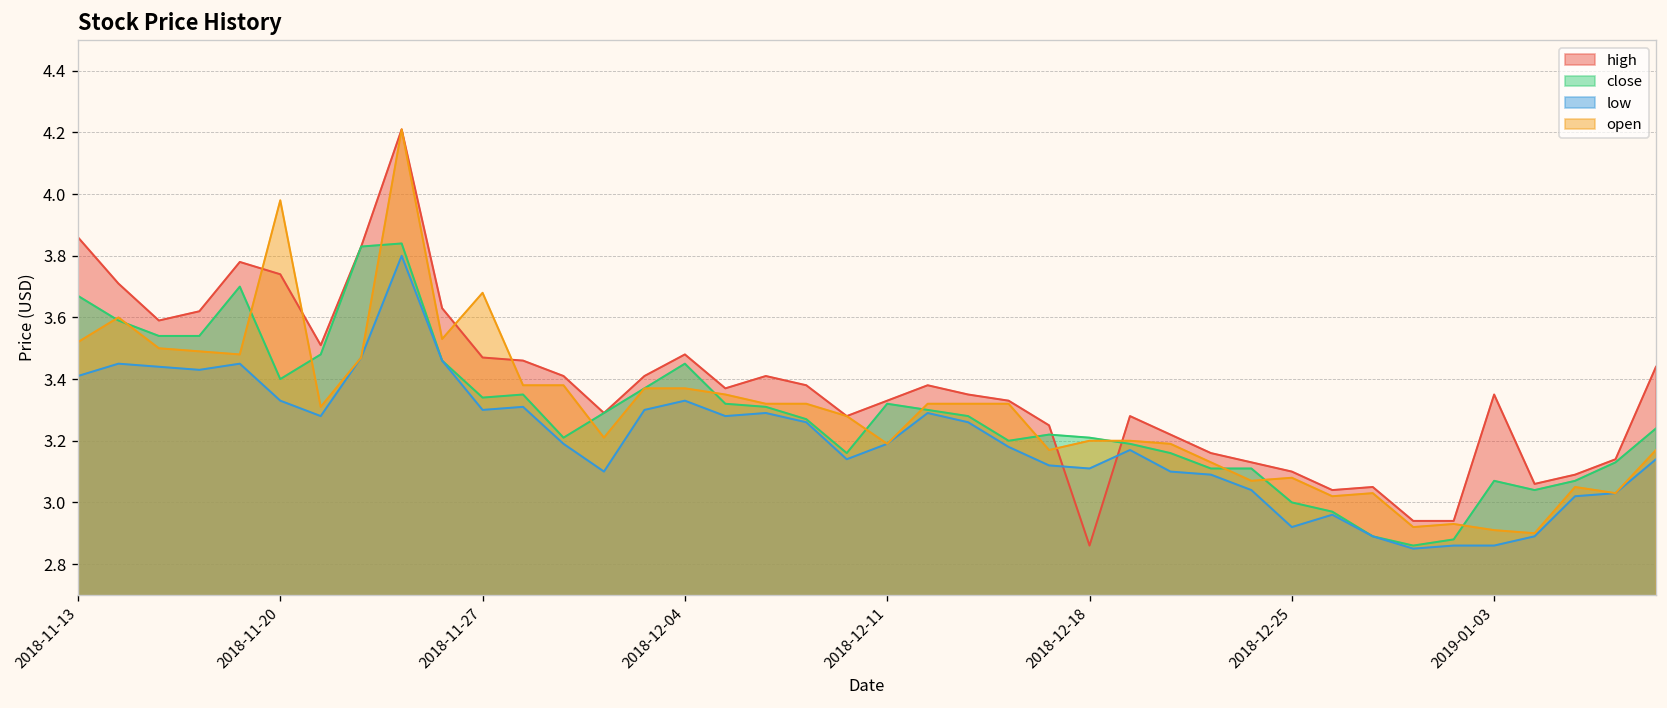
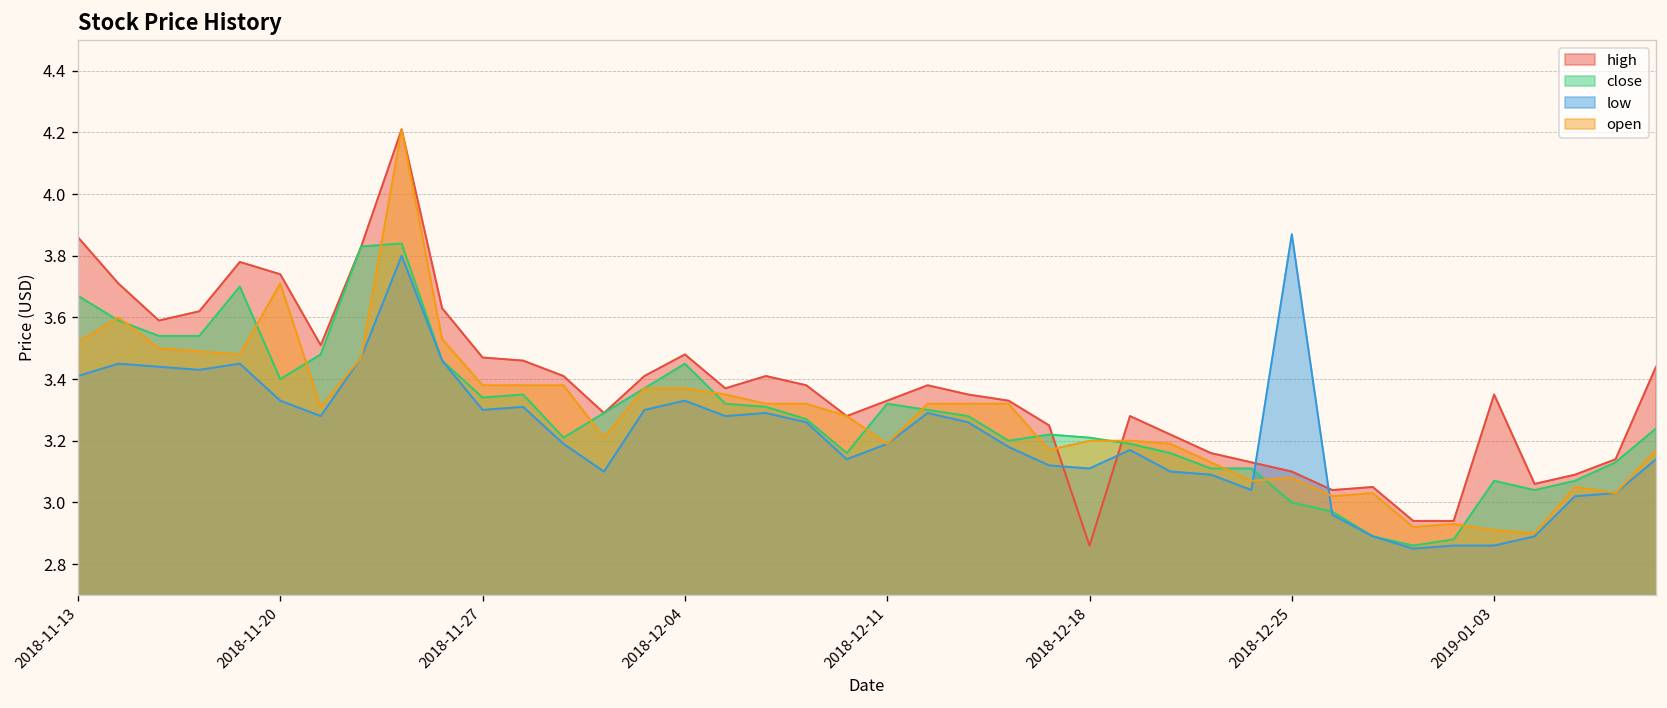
  {
    "high": {
      "2018-11-13": 3.86,
      "2018-11-20": 3.74,
      "2018-11-27": 3.47,
      "2018-12-04": 3.48,
      "2018-12-11": 3.33,
      "2018-12-18": 2.86,
      "2018-12-25": 3.10,
      "2019-01-03": 3.35
    },
    "close": {
      "2018-11-13": 3.67,
      "2018-11-20": 3.40,
      "2018-11-27": 3.34,
      "2018-12-04": 3.45,
      "2018-12-11": 3.32,
      "2018-12-18": 3.21,
      "2018-12-25": 3.00,
      "2019-01-03": 3.07
    },
    "low": {
      "2018-11-13": 3.41,
      "2018-11-20": 3.33,
      "2018-11-27": 3.30,
      "2018-12-04": 3.33,
      "2018-12-18": 3.11,
-     "2018-12-25": 2.92,
+     "2018-12-25": 3.87,
      "2019-01-03": 2.86
    },
    "open": {
      "2018-11-13": 3.52,
-     "2018-11-20": 3.98,
-     "2018-11-27": 3.68,
+     "2018-11-20": 3.71,
+     "2018-11-27": 3.38,
      "2018-12-04": 3.37,
      "2018-12-18": 3.20,
      "2018-12-25": 3.08,
      "2019-01-03": 2.91
    }
  }
